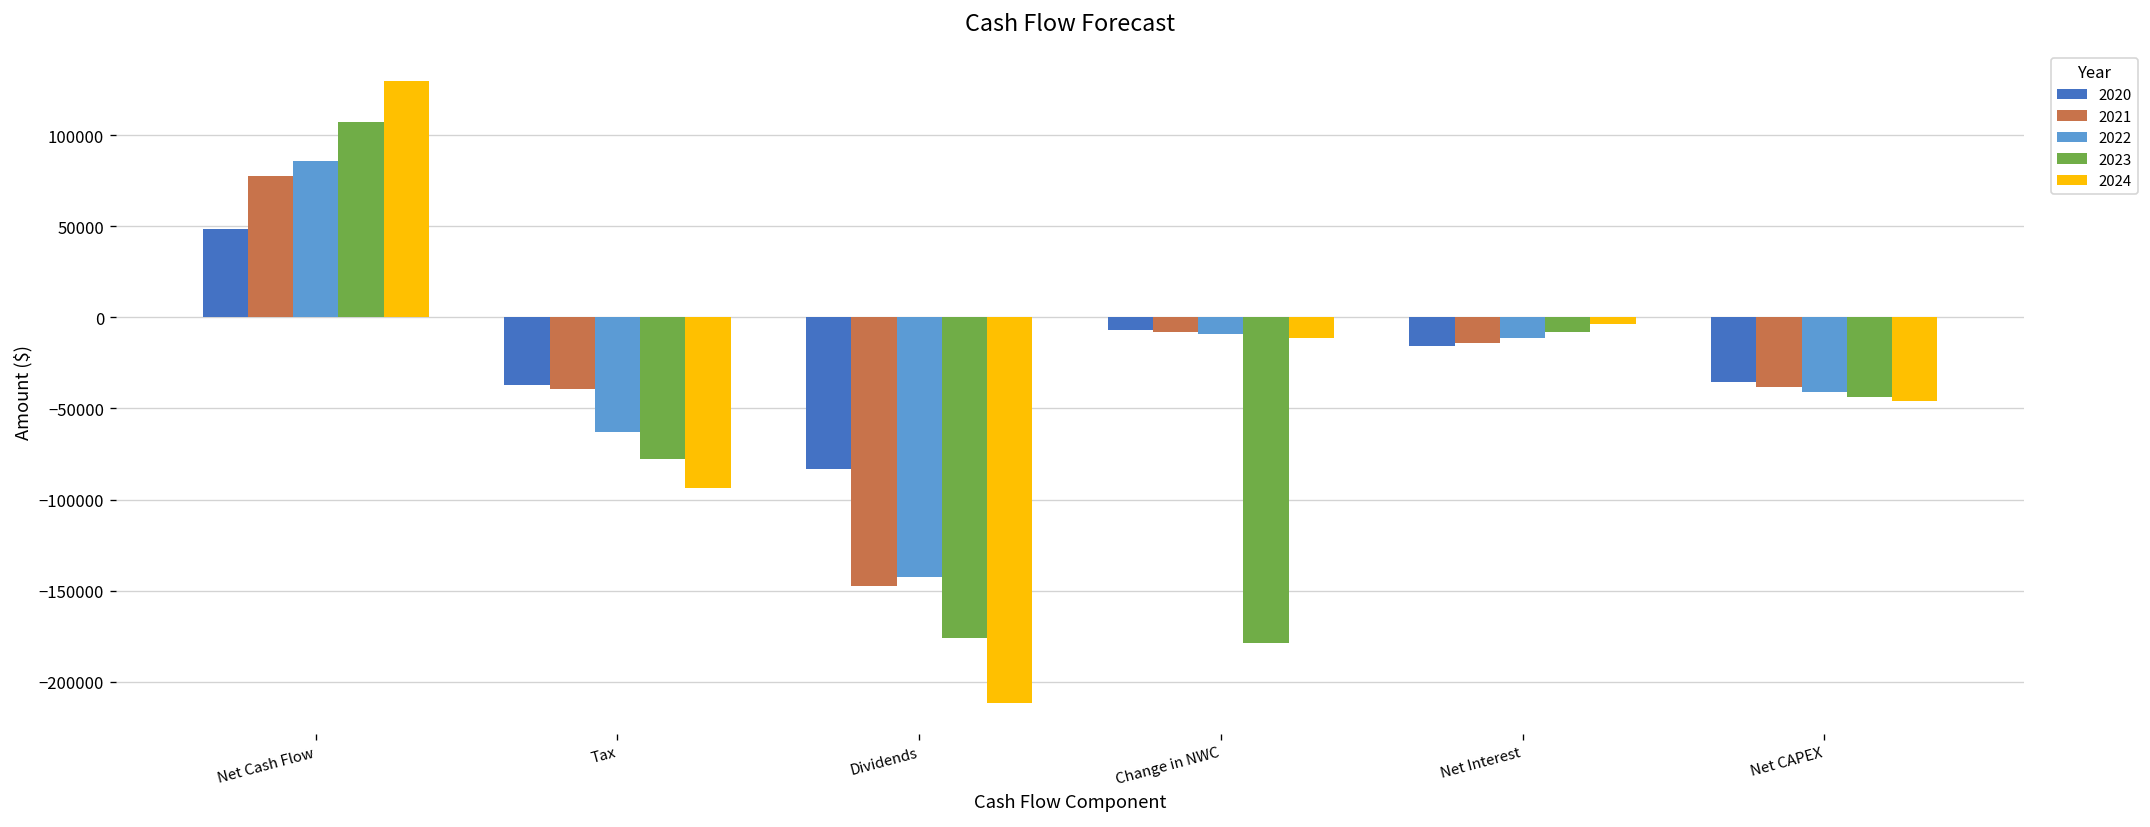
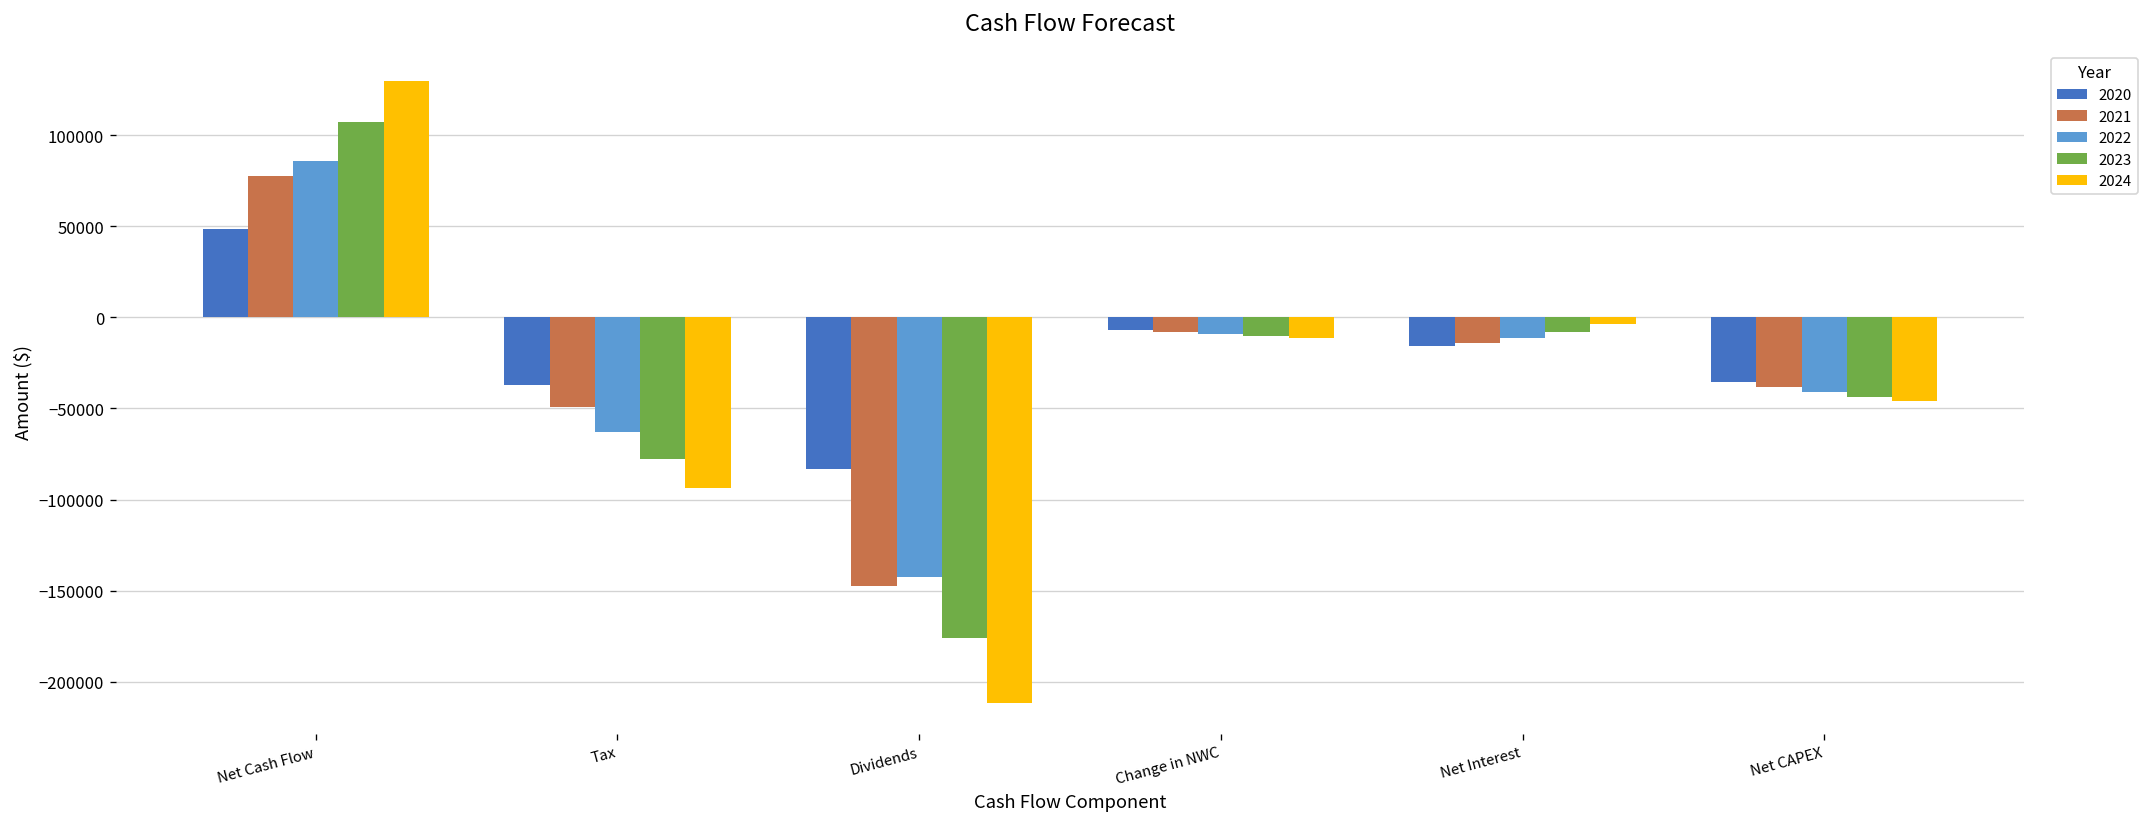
  {
    "2021": {
      "Net Cash Flow": 77000,
-     "Tax": -39000,
+     "Tax": -49000,
      "Dividends": -147000,
      "Change in NWC": -8000,
      "Net Interest": -14000,
      "Net CAPEX": -38000
    },
    "2023": {
      "Net Cash Flow": 107000,
      "Tax": -78000,
      "Dividends": -176000,
-     "Change in NWC": -179000,
+     "Change in NWC": -10000,
      "Net Interest": -8000,
      "Net CAPEX": -44000
    },
    "2024": {
      "Net Cash Flow": 129000,
      "Tax": -94000,
      "Dividends": -211000,
      "Change in NWC": -11000,
      "Net Interest": -4000,
      "Net CAPEX": -46000
    }
  }
